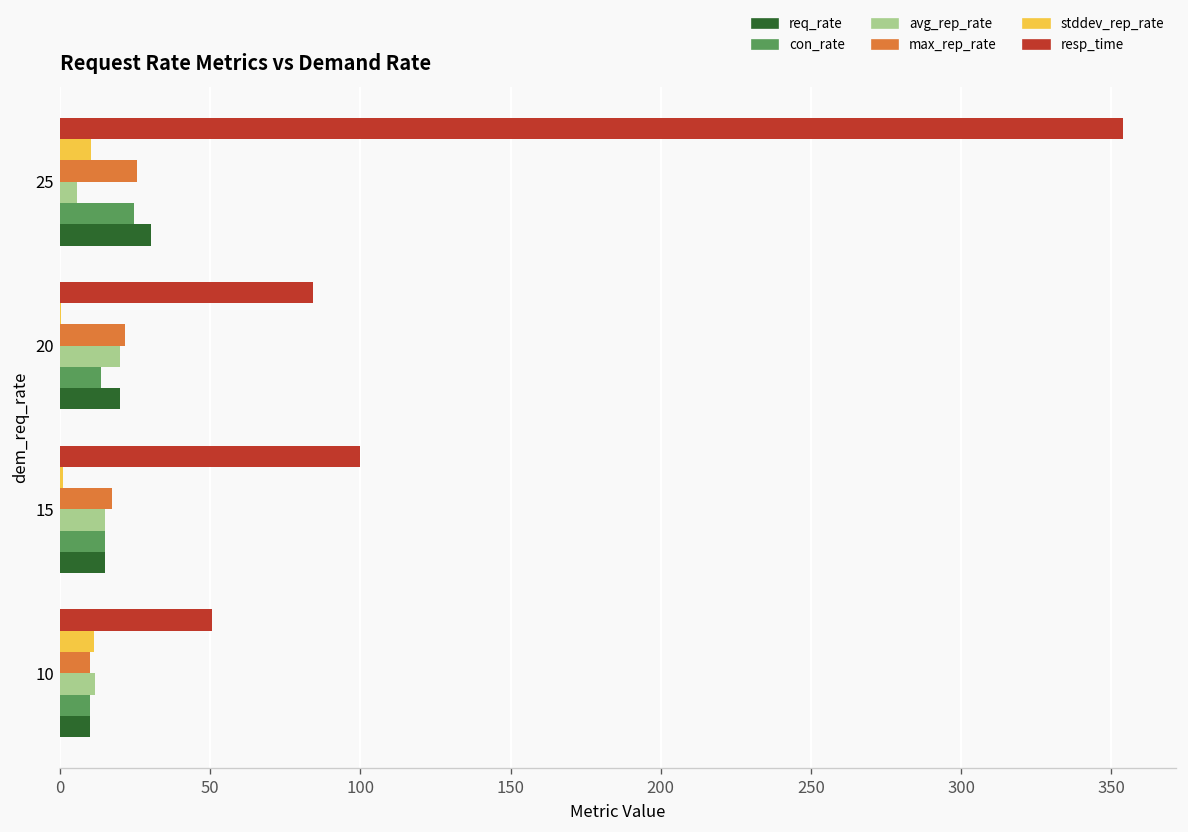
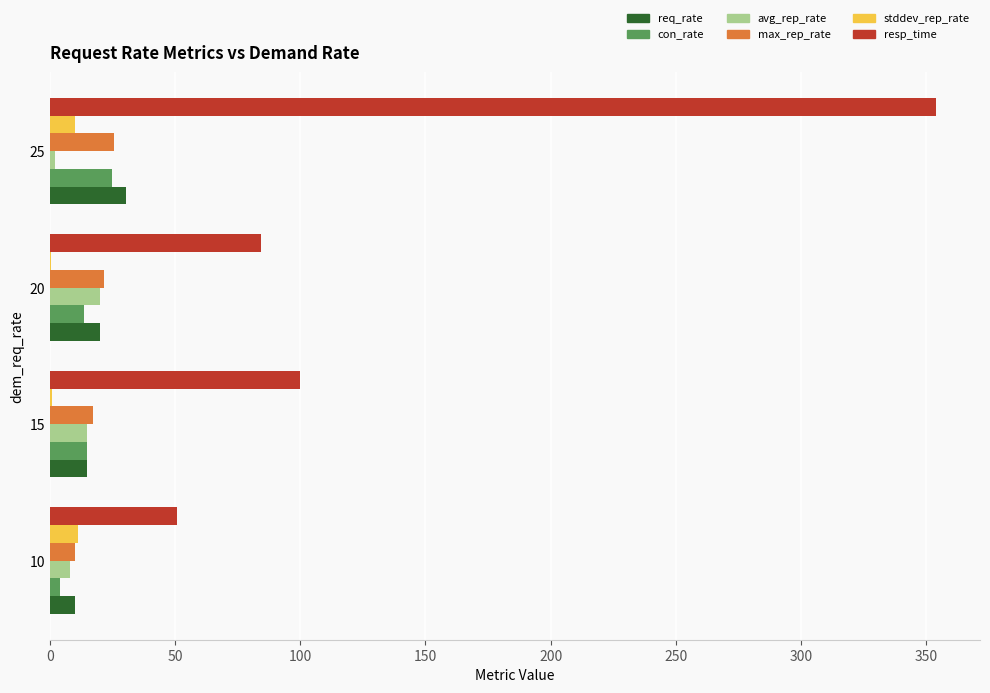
  {
    "req_rate": {
      "25": 30,
      "20": 20,
      "15": 15,
      "10": 10
    },
    "con_rate": {
      "25": 25,
      "20": 14,
      "15": 15,
-     "10": 10
+     "10": 4
    },
    "avg_rep_rate": {
-     "25": 6,
+     "25": 2,
      "20": 20,
      "15": 15,
-     "10": 12
+     "10": 8
    },
    "max_rep_rate": {
      "25": 26,
      "20": 22,
      "15": 17,
      "10": 10
    },
    "stddev_rep_rate": {
      "25": 10,
      "15": 1,
      "10": 11
    },
    "resp_time": {
      "25": 354,
      "20": 84,
      "15": 100,
      "10": 51
    }
  }
